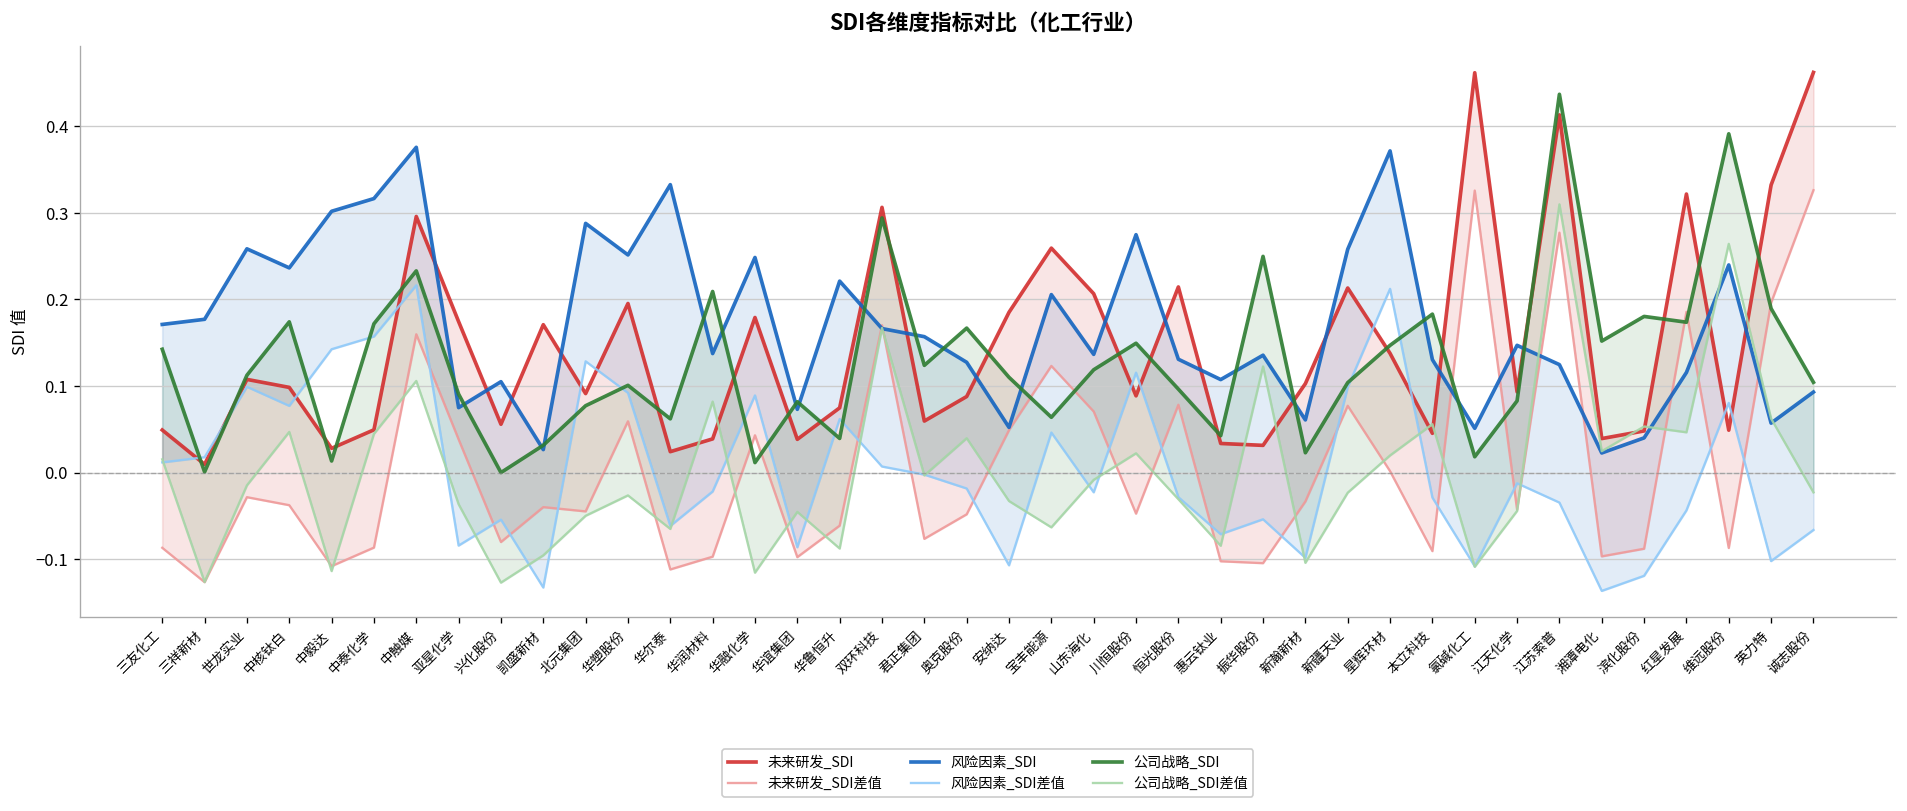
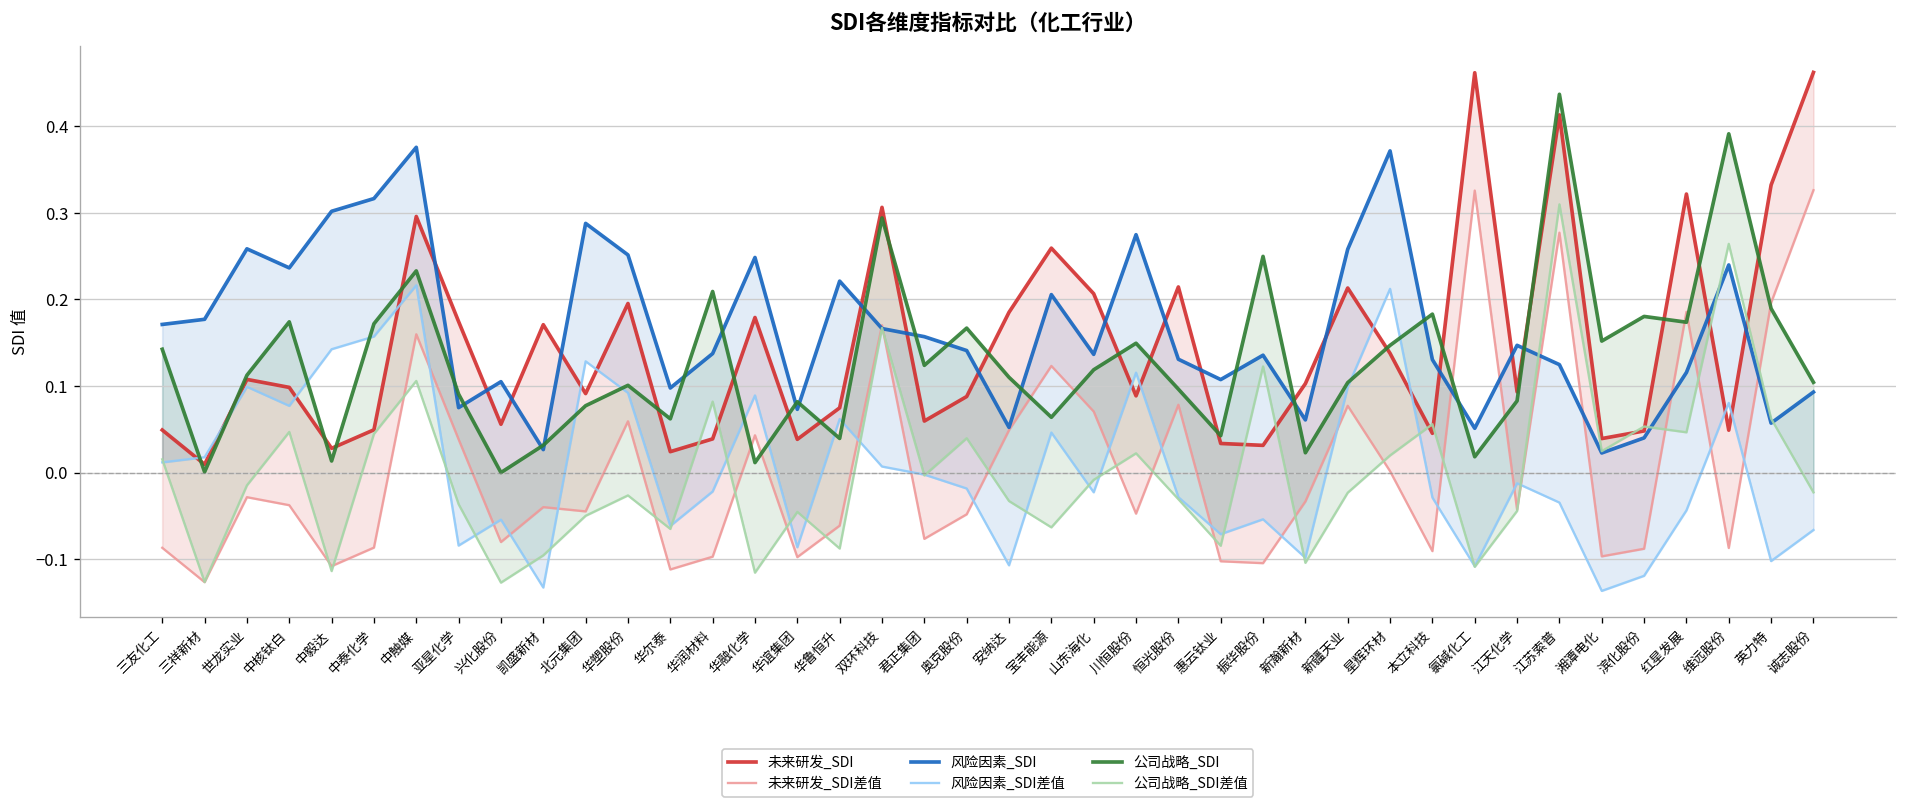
  {
    "风险因素_SDI": {
      "三友化工": 0.17,
      "三祥新材": 0.18,
      "世龙实业": 0.26,
      "中核钛白": 0.24,
      "中毅达": 0.30,
      "中泰化学": 0.32,
      "中触媒": 0.38,
      "亚星化学": 0.08,
      "兴化股份": 0.10,
      "凯盛新材": 0.03,
      "北元集团": 0.29,
      "华塑股份": 0.25,
-     "华尔泰": 0.33,
+     "华尔泰": 0.10,
      "华润材料": 0.14,
      "华融化学": 0.25,
      "华谊集团": 0.07,
      "华鲁恒升": 0.22,
      "君正集团": 0.16,
-     "奥克股份": 0.13,
+     "奥克股份": 0.14,
      "宝丰能源": 0.21,
      "山东海化": 0.14,
      "川恒股份": 0.27,
      "恒光股份": 0.13,
      "惠云钛业": 0.11,
      "振华股份": 0.14,
      "新瀚新材": 0.06,
      "新疆天业": 0.26,
      "星辉环材": 0.37,
      "本立科技": 0.13,
      "氯碱化工": 0.05,
      "江天化学": 0.15,
      "江苏索普": 0.12,
      "滨化股份": 0.04,
      "红星发展": 0.12,
      "维远股份": 0.24,
      "英力特": 0.06,
      "诚志股份": 0.09
    }
  }
